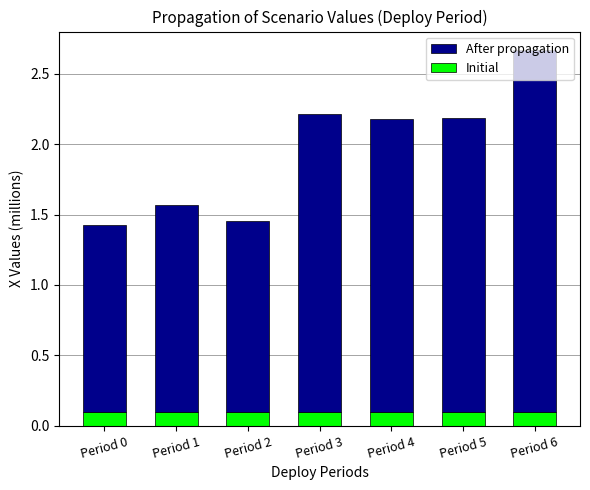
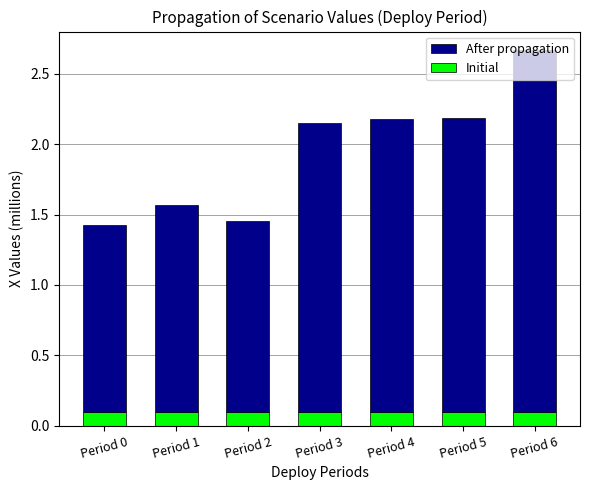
  {
    "Initial": {
      "Period 0": 0.10,
      "Period 1": 0.10,
      "Period 2": 0.10,
      "Period 3": 0.10,
      "Period 4": 0.10,
      "Period 5": 0.10,
      "Period 6": 0.10
    },
    "After propagation": {
      "Period 0": 1.33,
      "Period 1": 1.46,
      "Period 2": 1.35,
-     "Period 3": 2.11,
+     "Period 3": 2.05,
      "Period 4": 2.08,
      "Period 5": 2.09
    }
  }
